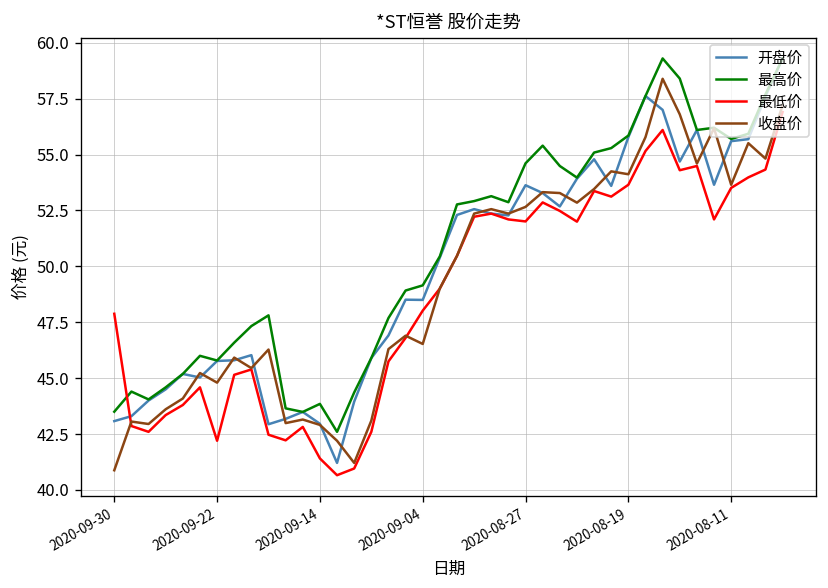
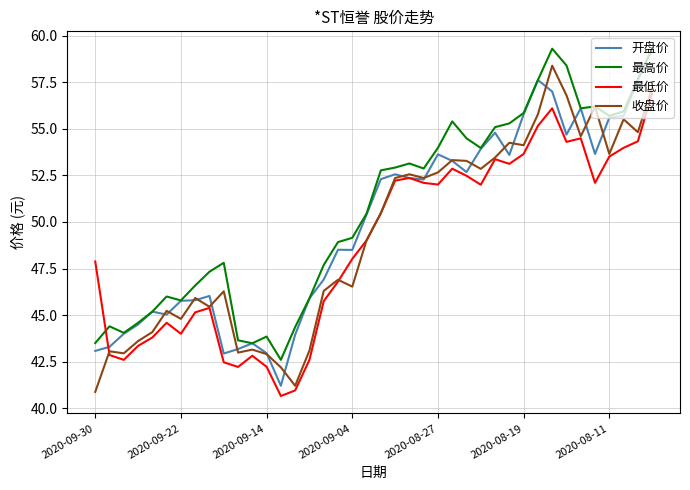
  {
    "开盘价": {
      "2020-09-30": 43.1,
      "2020-09-04": 48.5,
      "2020-08-27": 53.6
    },
    "最高价": {
      "2020-09-30": 43.5,
      "2020-09-14": 43.9,
      "2020-09-04": 49.2,
-     "2020-08-27": 54.6
+     "2020-08-27": 54.0
    },
    "最低价": {
      "2020-09-30": 47.9,
-     "2020-09-22": 42.2,
-     "2020-09-14": 41.4,
+     "2020-09-22": 44.0,
+     "2020-09-14": 42.2,
      "2020-09-04": 48.0,
      "2020-08-27": 52.0,
      "2020-08-19": 53.7,
      "2020-08-11": 53.5
    },
    "收盘价": {
      "2020-09-30": 40.9,
      "2020-09-22": 44.8,
      "2020-09-04": 46.5,
      "2020-08-27": 52.7,
      "2020-08-19": 54.1,
      "2020-08-11": 53.7
    }
  }
